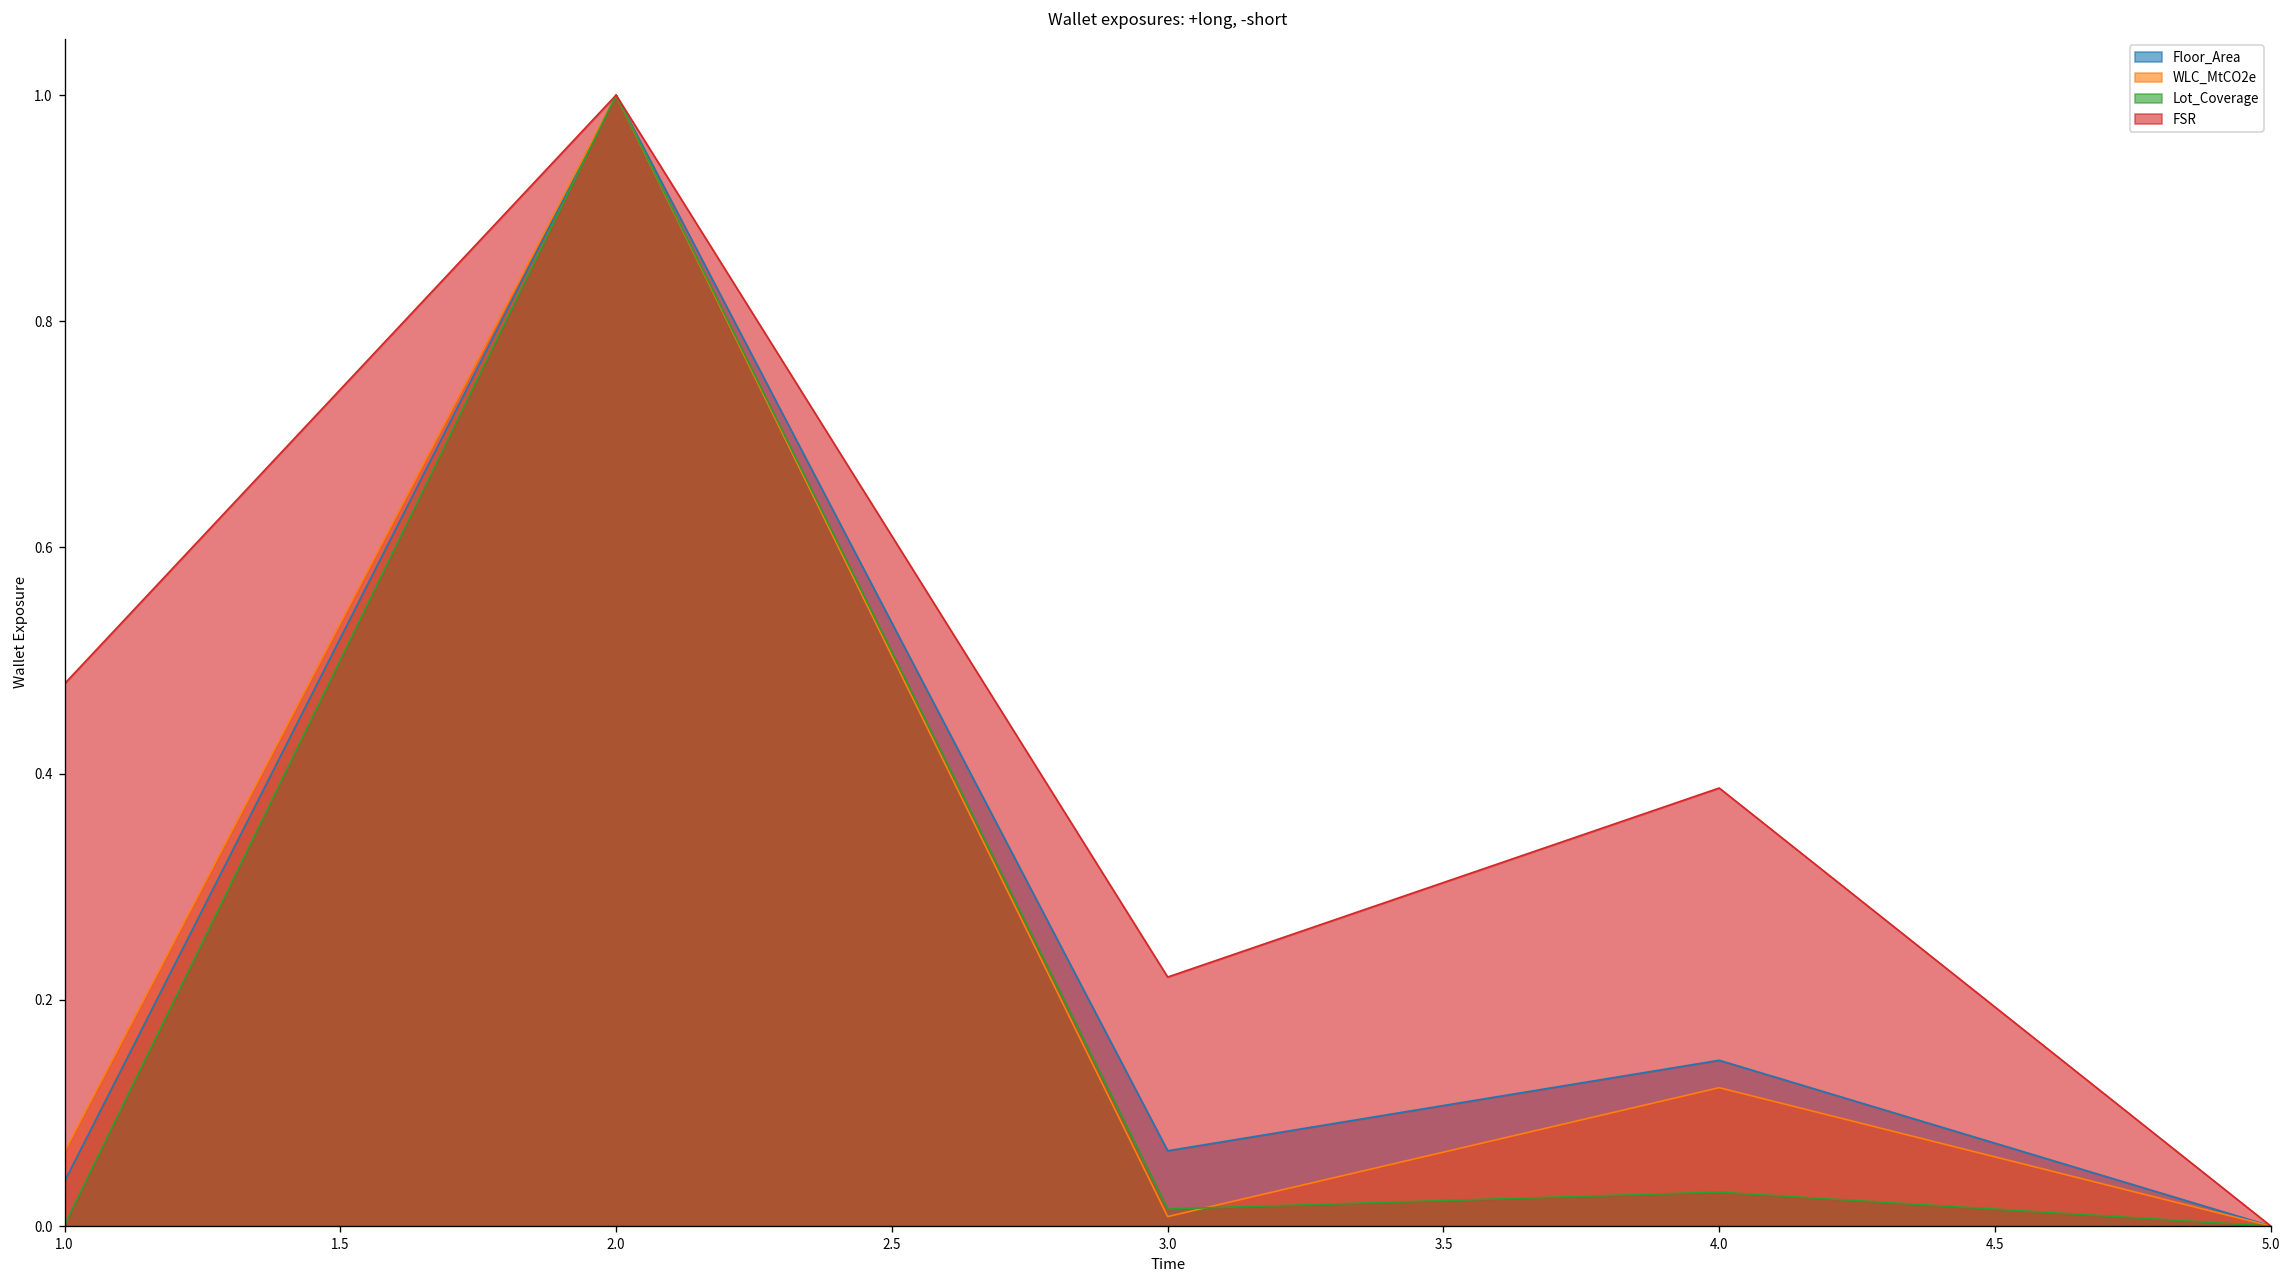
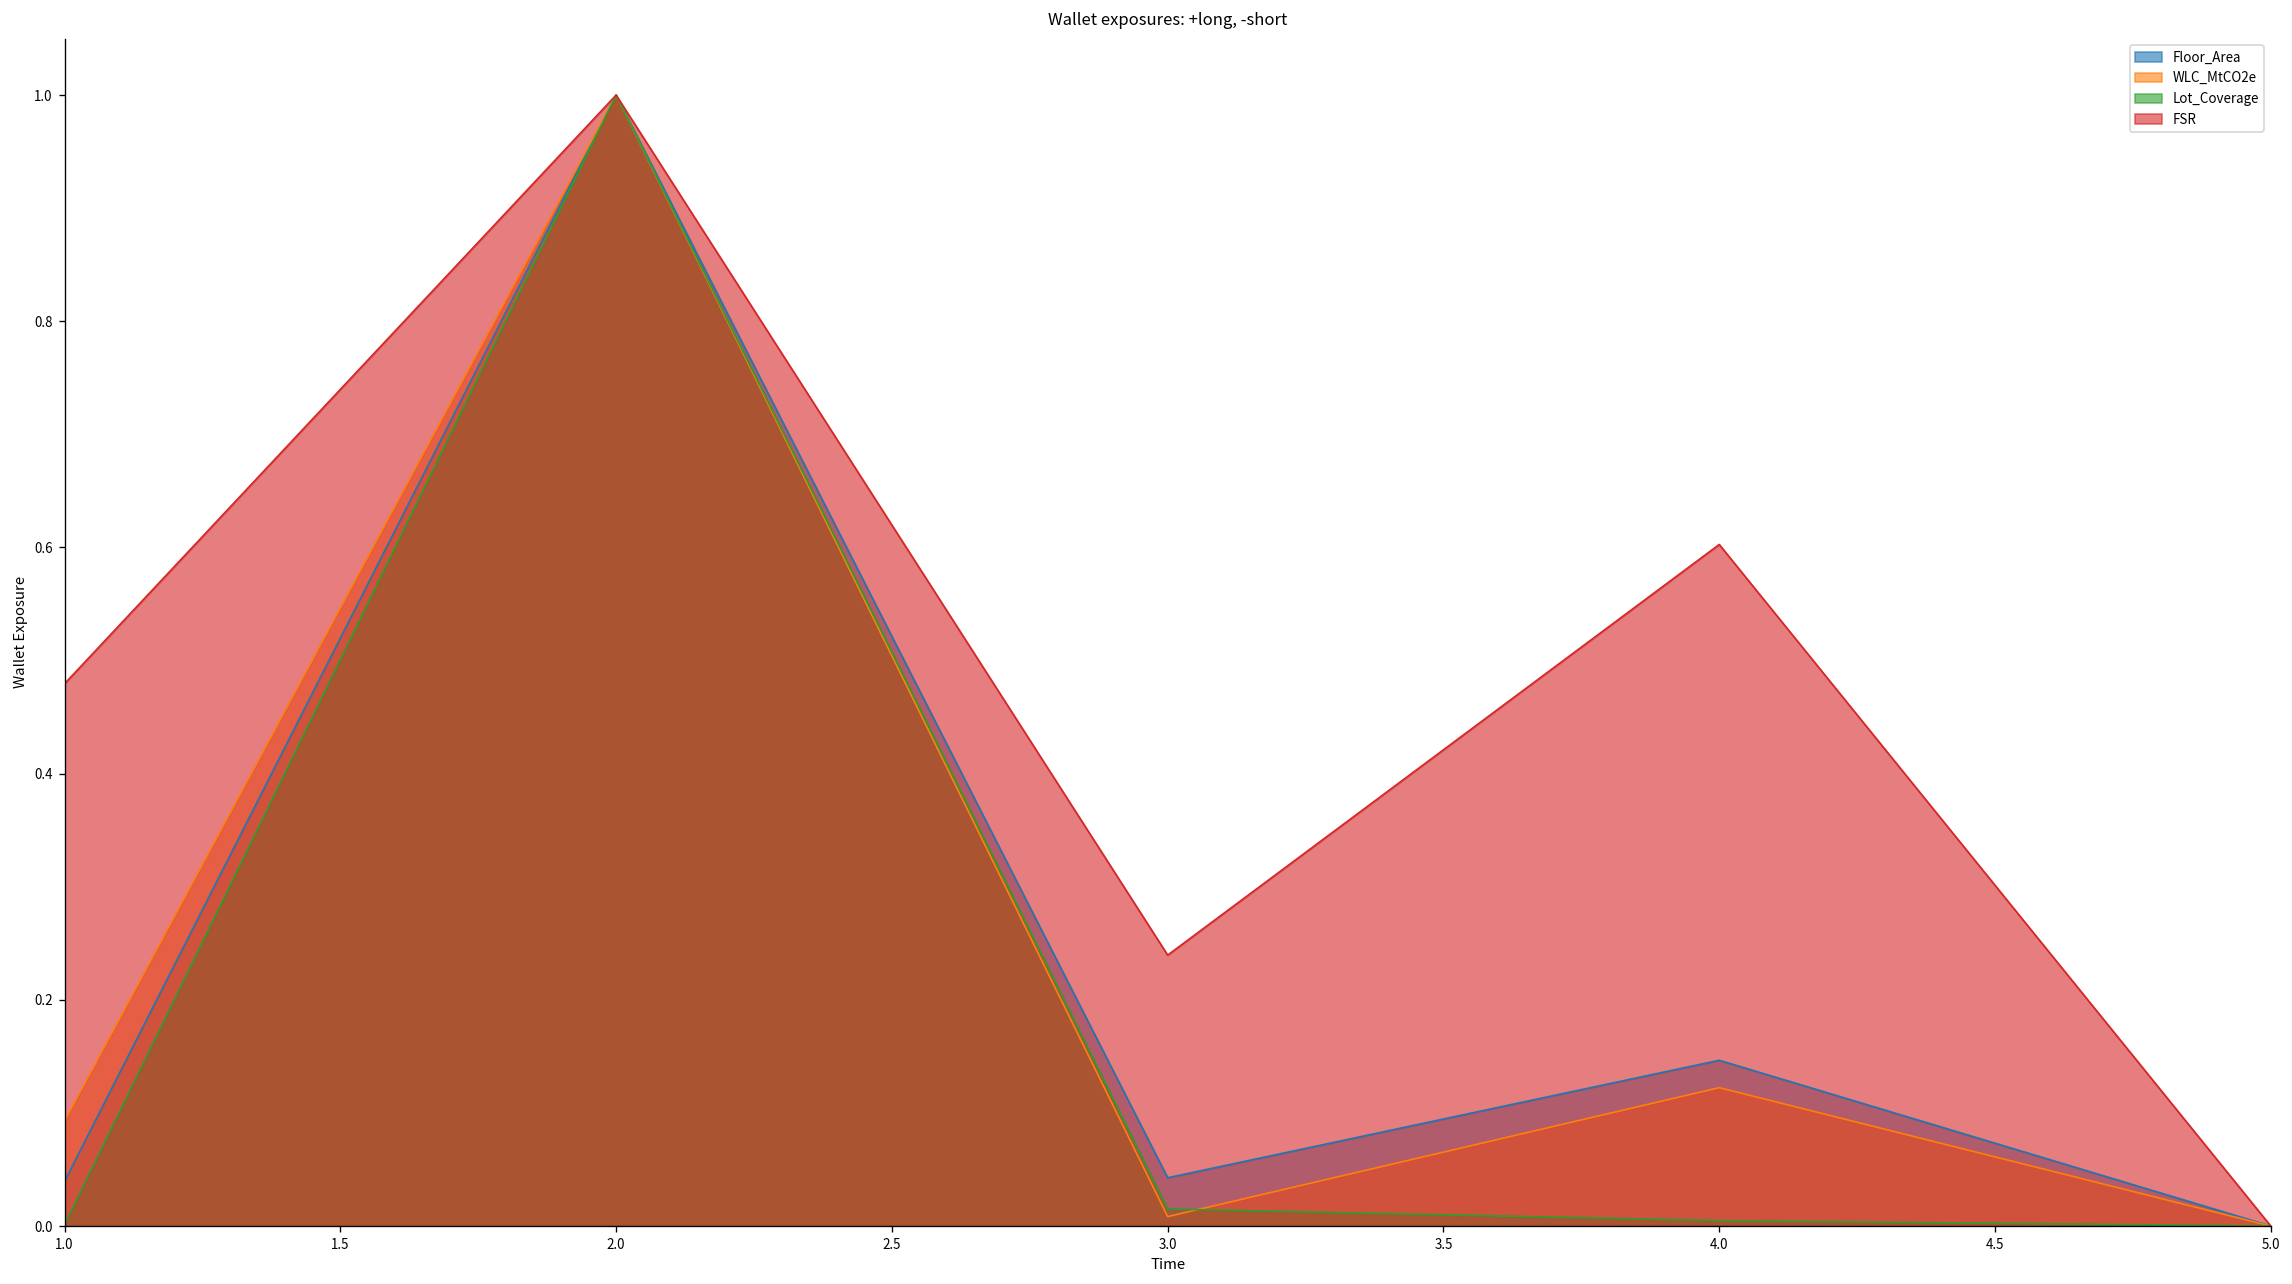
  {
    "Floor_Area": {
      "1.0": 0.04,
-     "3.0": 0.07,
+     "3.0": 0.04,
      "4.0": 0.15
    },
    "WLC_MtCO2e": {
-     "1.0": 0.07,
+     "1.0": 0.09,
      "3.0": 0.01,
      "4.0": 0.12
    },
    "Lot_Coverage": {
      "1.0": 0.00,
      "3.0": 0.02,
-     "4.0": 0.03
+     "4.0": 0.00
    },
    "FSR": {
      "1.0": 0.48,
-     "3.0": 0.22,
-     "4.0": 0.39
+     "3.0": 0.24,
+     "4.0": 0.60
    }
  }
